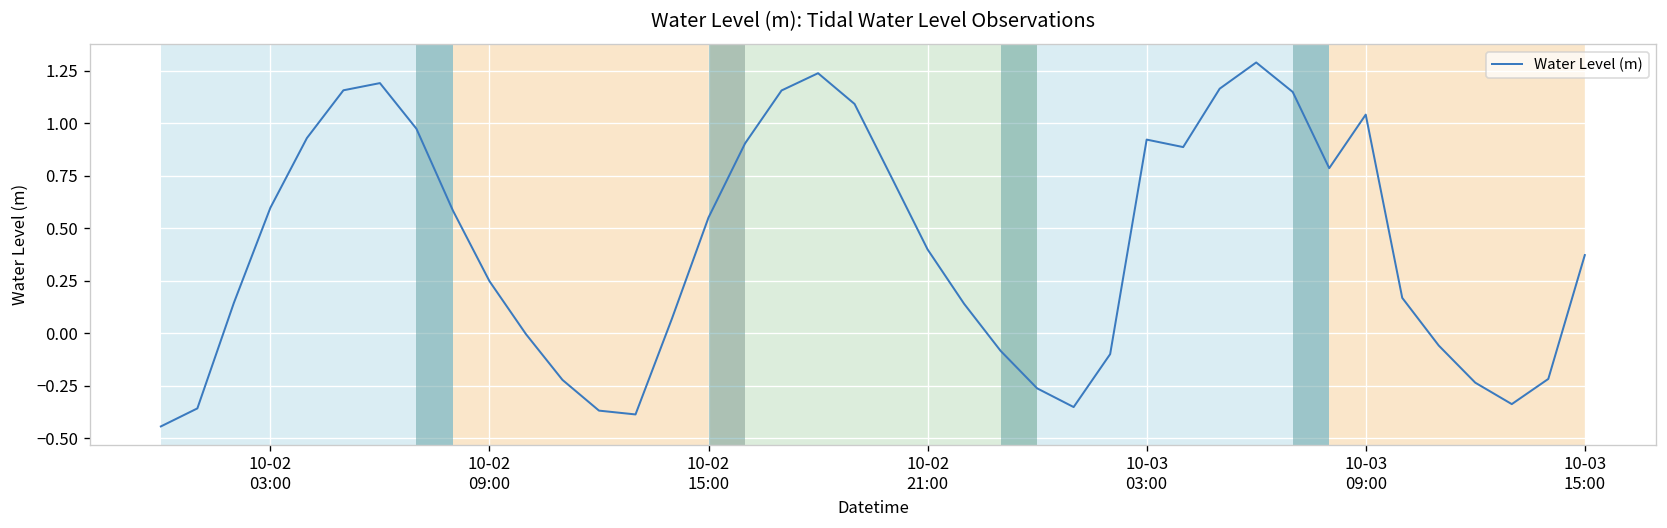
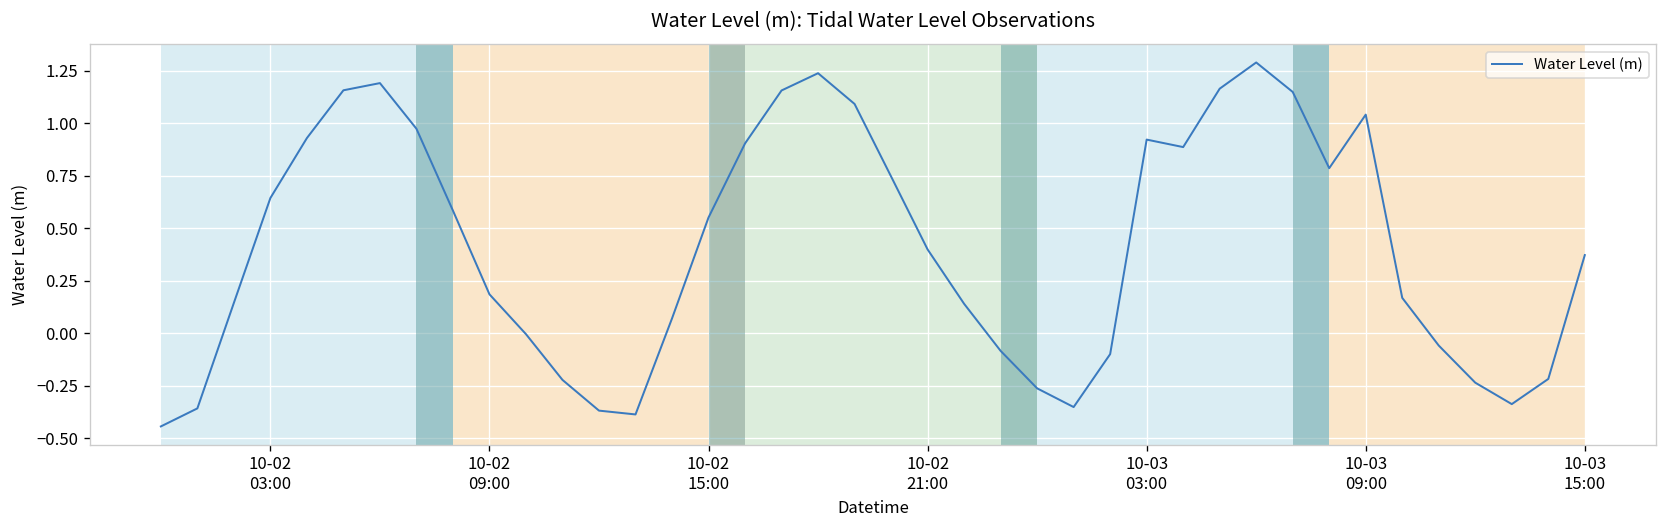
  {
-   "10-02 03:00": 0.60,
-   "10-02 09:00": 0.25,
+   "10-02 03:00": 0.64,
+   "10-02 09:00": 0.19,
    "10-02 15:00": 0.55,
    "10-02 21:00": 0.40,
    "10-03 03:00": 0.92,
    "10-03 09:00": 1.04,
    "10-03 15:00": 0.37
  }
